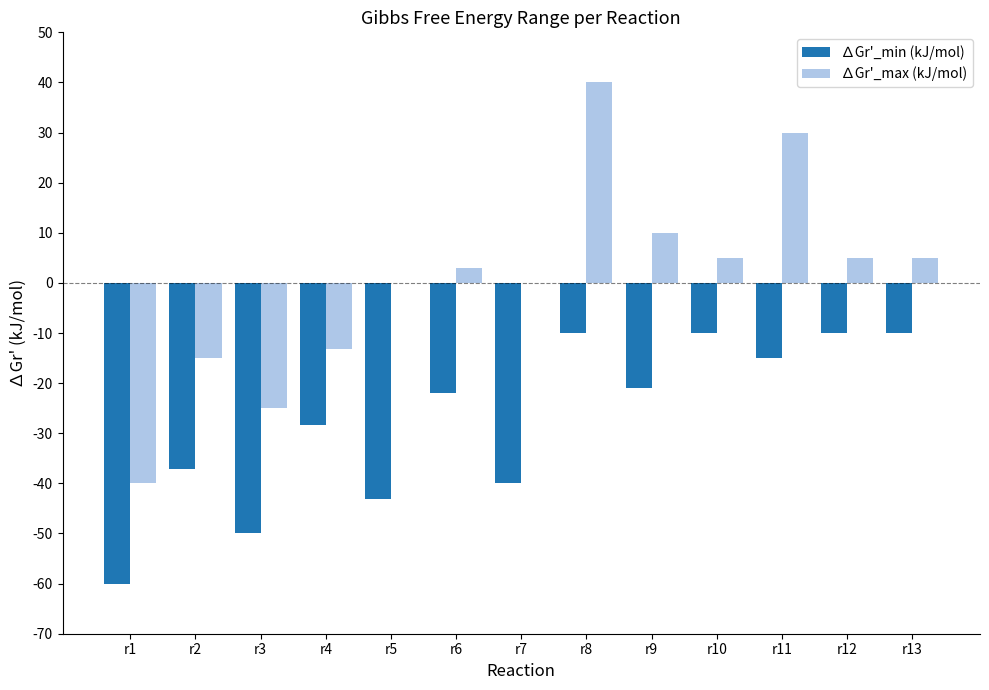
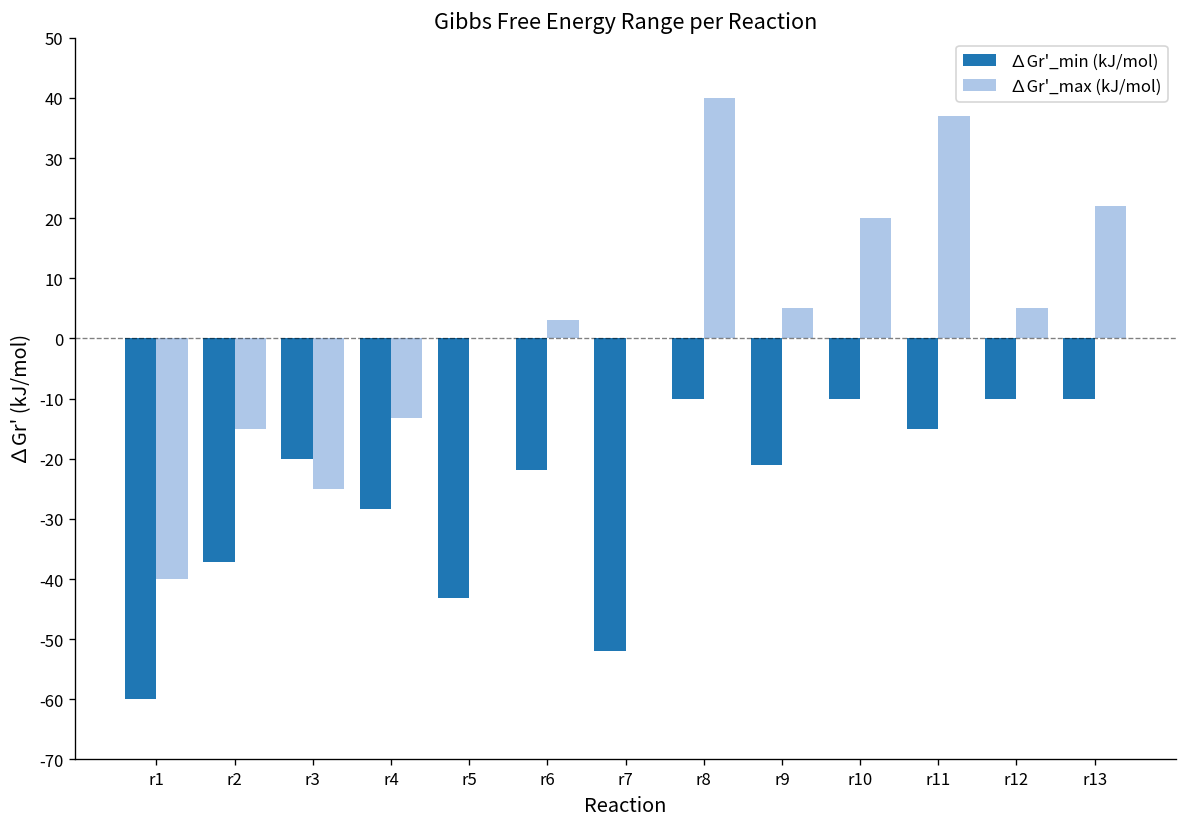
  {
    "∆Gr'_min (kJ/mol)": {
      "r1": -60,
      "r2": -37,
-     "r3": -50,
+     "r3": -20,
      "r4": -28,
      "r5": -43,
      "r6": -22,
-     "r7": -40,
+     "r7": -52,
      "r8": -10,
      "r9": -21,
      "r10": -10,
      "r11": -15,
      "r12": -10,
      "r13": -10
    },
    "∆Gr'_max (kJ/mol)": {
      "r1": -40,
      "r2": -15,
      "r3": -25,
      "r4": -13,
      "r5": 0,
      "r6": 3,
      "r7": 0,
      "r8": 40,
-     "r9": 10,
-     "r10": 5,
-     "r11": 30,
+     "r9": 5,
+     "r10": 20,
+     "r11": 37,
      "r12": 5,
-     "r13": 5
+     "r13": 22
    }
  }
